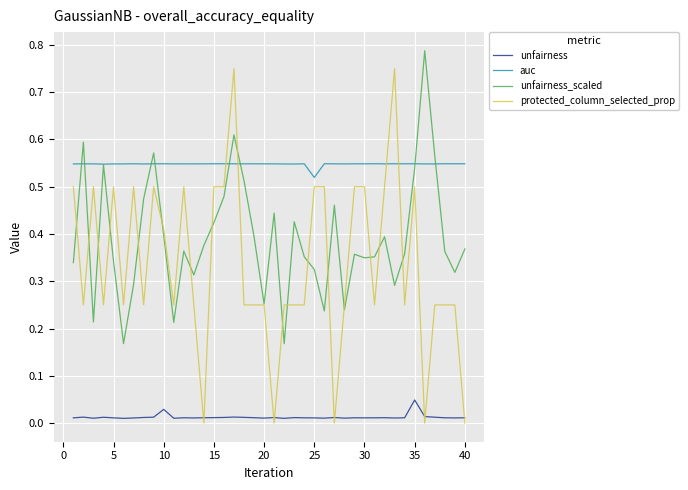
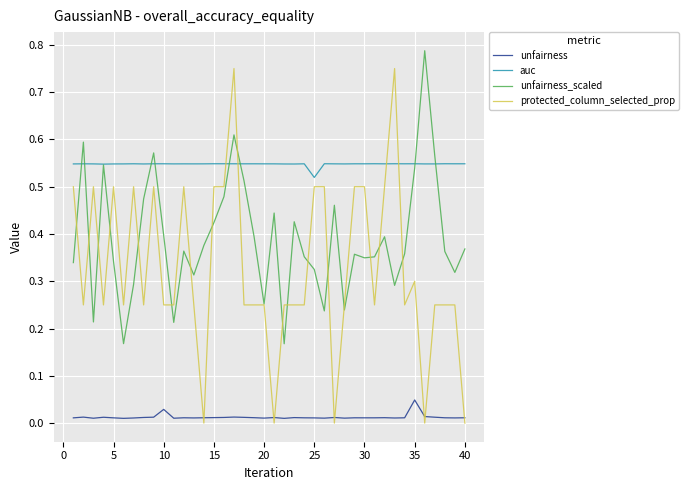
  {
    "unfairness": {
      "5": 0.01,
      "10": 0.03,
      "15": 0.01,
      "20": 0.01,
      "25": 0.01,
      "30": 0.01,
      "35": 0.05,
      "40": 0.01
    },
    "auc": {
      "5": 0.55,
      "10": 0.55,
      "15": 0.55,
      "20": 0.55,
      "25": 0.52,
      "30": 0.55,
      "35": 0.55,
      "40": 0.55
    },
    "unfairness_scaled": {
      "5": 0.34,
      "10": 0.40,
      "15": 0.42,
      "25": 0.33,
      "30": 0.35,
      "35": 0.54,
      "40": 0.37
    },
    "protected_column_selected_prop": {
      "5": 0.50,
-     "10": 0.41,
+     "10": 0.25,
      "15": 0.50,
      "25": 0.50,
      "30": 0.50,
-     "35": 0.5,
+     "35": 0.3,
      "40": 0.00
    }
  }
